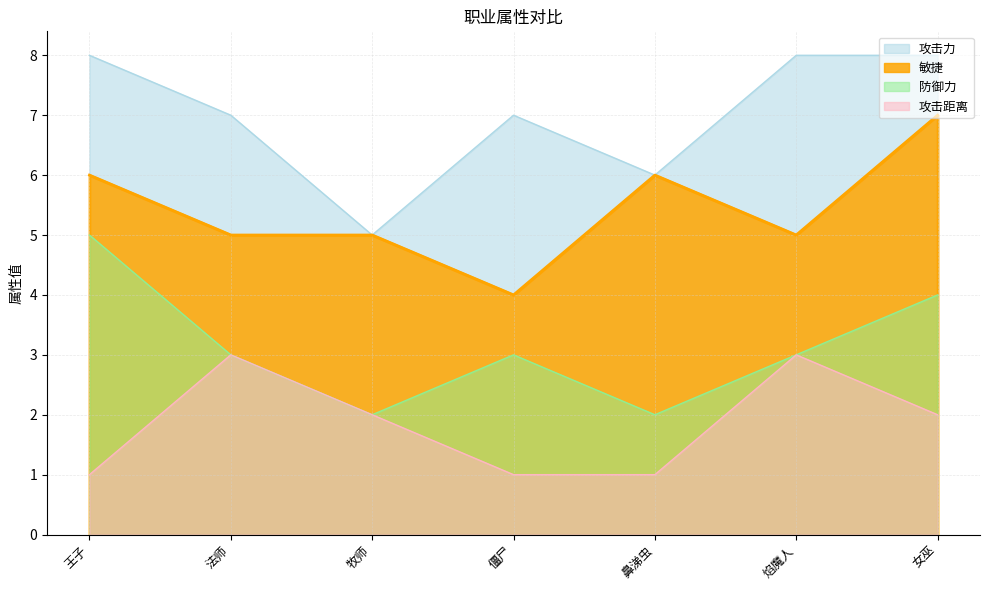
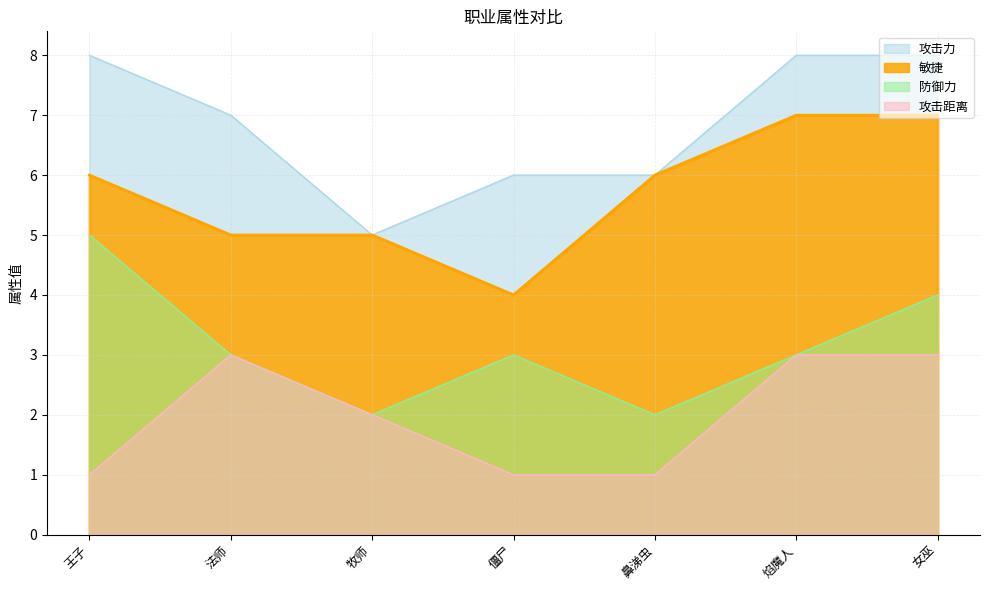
  {
    "攻击力": {
      "王子": 8,
      "法师": 7,
-     "僵尸": 7,
+     "僵尸": 6,
      "焰魔人": 8
    },
    "敏捷": {
      "王子": 6,
      "法师": 5,
      "僵尸": 4,
-     "焰魔人": 5
+     "焰魔人": 7
    },
    "防御力": {
      "王子": 5,
      "僵尸": 3,
      "鼻涕虫": 2,
      "女巫": 4
    },
    "攻击距离": {
      "王子": 1,
      "僵尸": 1,
      "鼻涕虫": 1,
-     "女巫": 2
+     "女巫": 3
    }
  }
